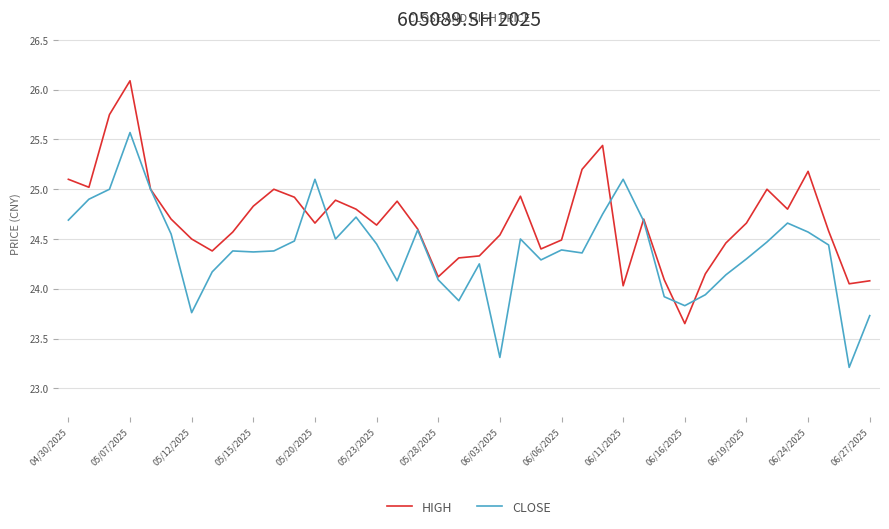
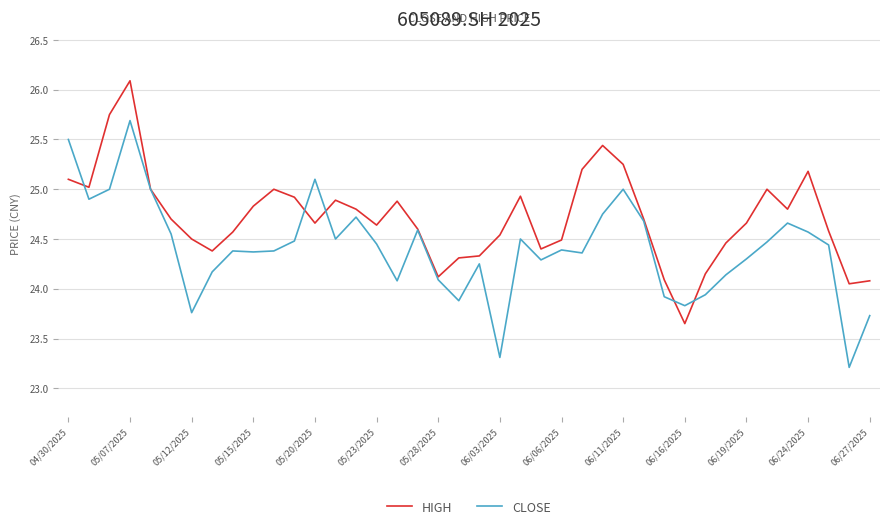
  {
    "HIGH": {
      "04/30/2025": 25.1,
      "05/07/2025": 26.1,
      "05/12/2025": 24.5,
      "05/15/2025": 24.8,
      "05/20/2025": 24.7,
      "05/23/2025": 24.6,
      "05/28/2025": 24.1,
      "06/03/2025": 24.5,
      "06/06/2025": 24.5,
-     "06/11/2025": 24.0,
+     "06/11/2025": 25.3,
      "06/16/2025": 23.7,
      "06/19/2025": 24.7,
      "06/24/2025": 25.2,
      "06/27/2025": 24.1
    },
    "CLOSE": {
-     "04/30/2025": 24.7,
-     "05/07/2025": 25.6,
+     "04/30/2025": 25.5,
+     "05/07/2025": 25.7,
      "05/12/2025": 23.8,
      "05/15/2025": 24.4,
      "05/20/2025": 25.1,
      "05/23/2025": 24.5,
      "05/28/2025": 24.1,
      "06/03/2025": 23.3,
      "06/06/2025": 24.4,
-     "06/11/2025": 25.1,
+     "06/11/2025": 25.0,
      "06/16/2025": 23.8,
      "06/19/2025": 24.3,
      "06/24/2025": 24.6,
      "06/27/2025": 23.7
    }
  }
